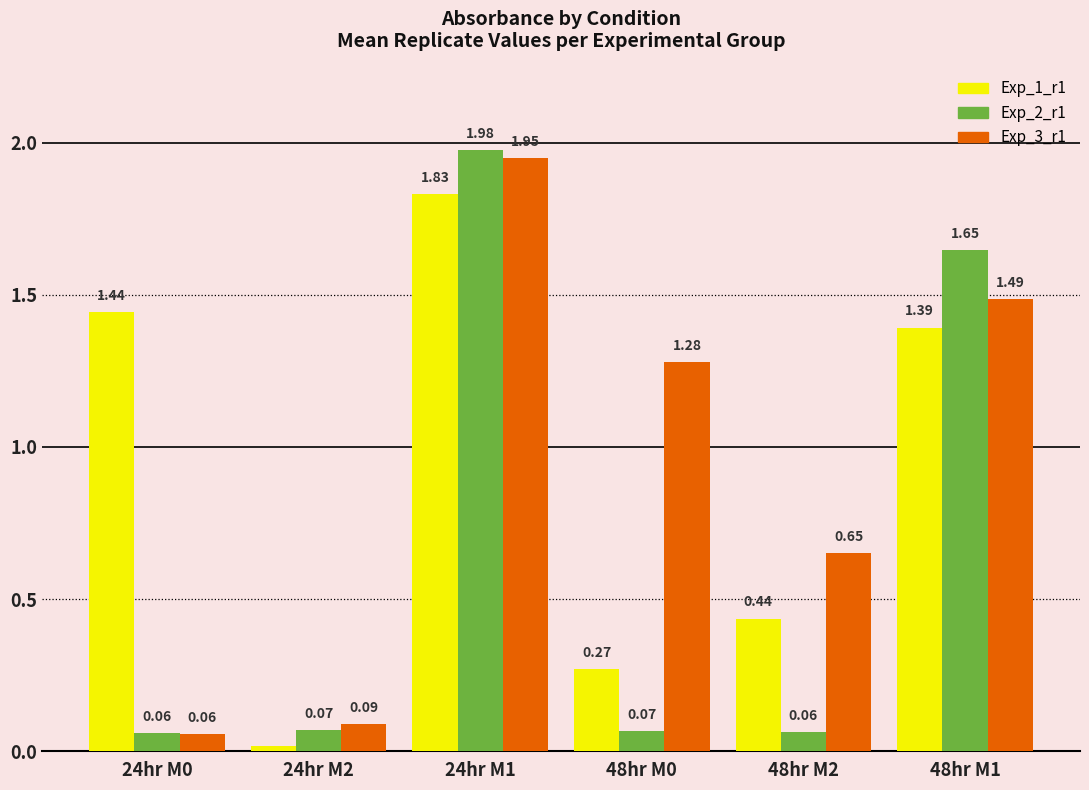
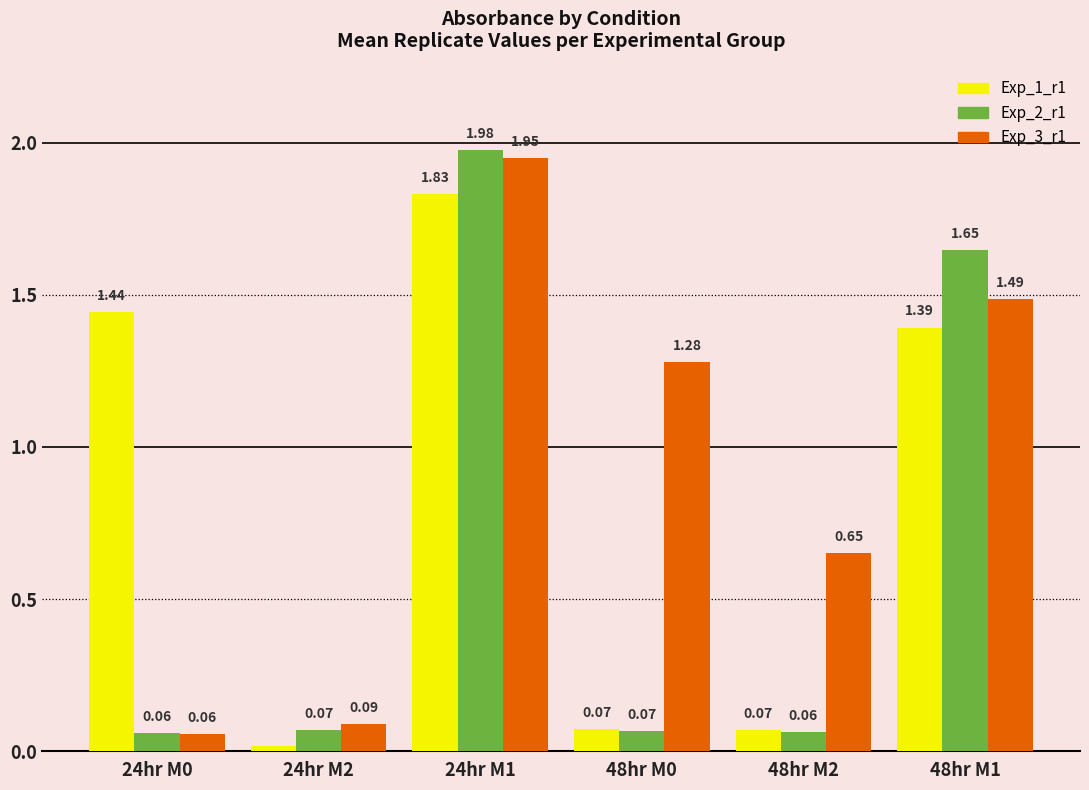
  {
    "Exp_1_r1": {
      "24hr M0": 1.44,
      "24hr M1": 1.83,
-     "48hr M0": 0.27,
-     "48hr M2": 0.44,
+     "48hr M0": 0.07,
+     "48hr M2": 0.07,
      "48hr M1": 1.39
    },
    "Exp_2_r1": {
      "24hr M0": 0.06,
      "24hr M2": 0.07,
      "24hr M1": 1.98,
      "48hr M0": 0.07,
      "48hr M2": 0.06,
      "48hr M1": 1.65
    },
    "Exp_3_r1": {
      "24hr M0": 0.06,
      "24hr M2": 0.09,
      "24hr M1": 1.95,
      "48hr M0": 1.28,
      "48hr M2": 0.65,
      "48hr M1": 1.49
    }
  }
